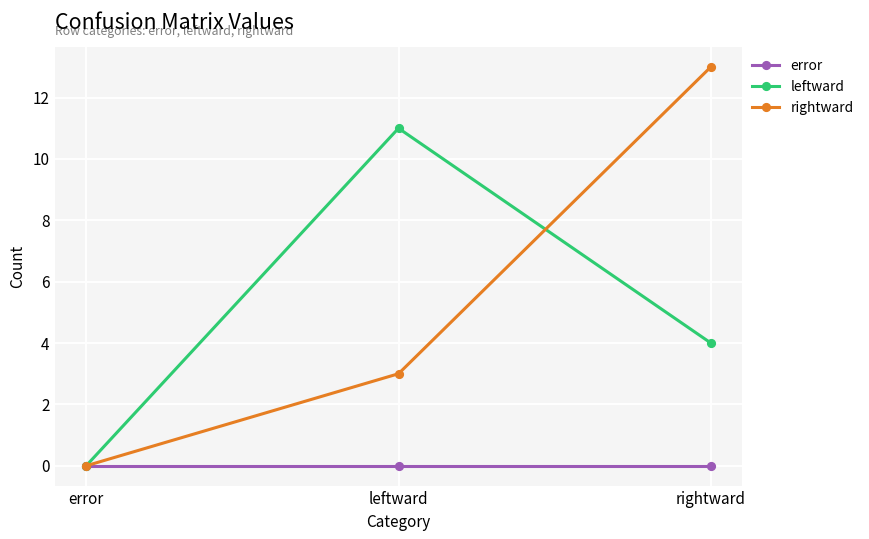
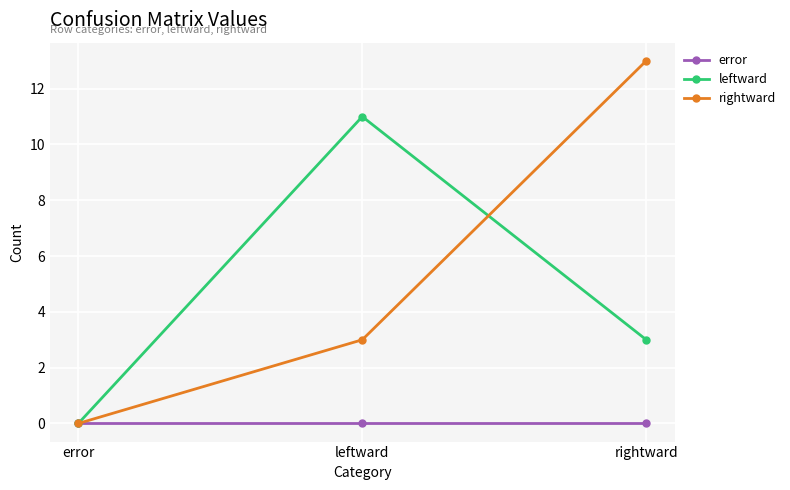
  {
    "error": {
      "leftward": 0,
      "rightward": 0
    },
    "leftward": {
      "leftward": 11,
-     "rightward": 4
+     "rightward": 3
    },
    "rightward": {
      "leftward": 3,
      "rightward": 13
    }
  }
